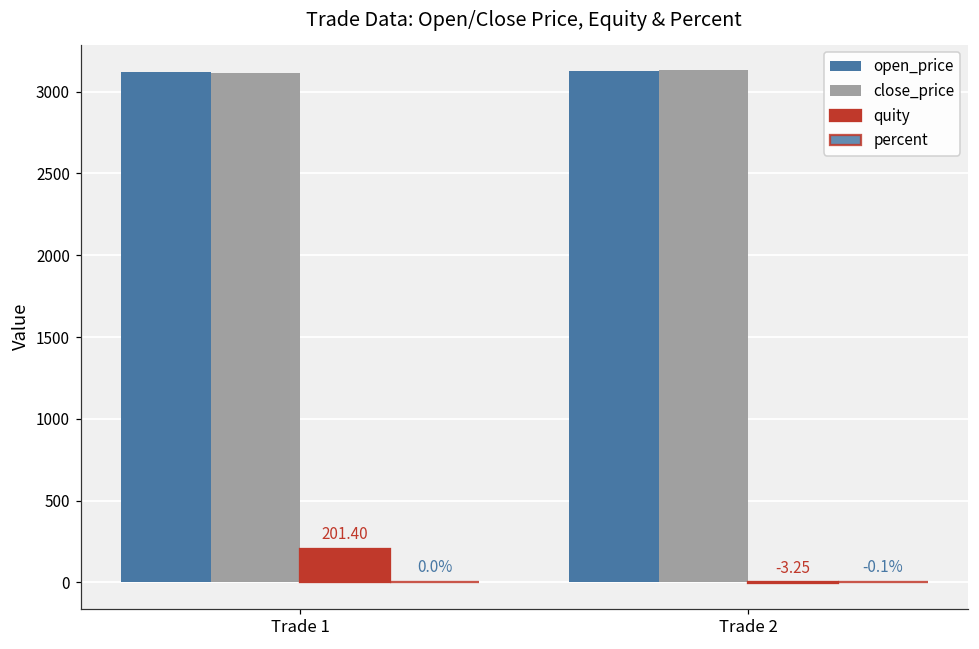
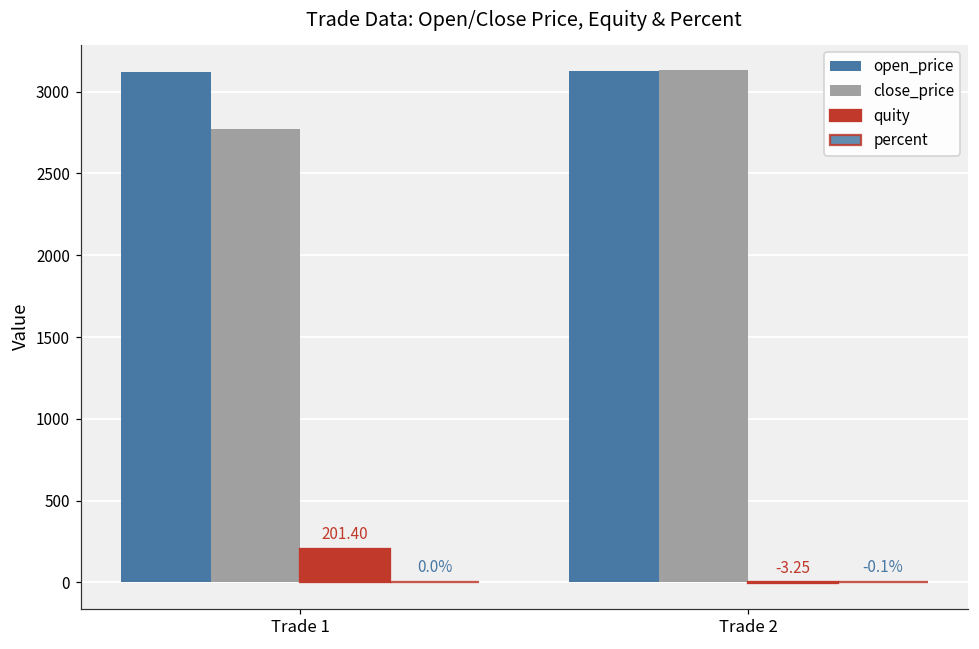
  {
    "close_price": {
-     "Trade 1": 3120,
+     "Trade 1": 2770,
      "Trade 2": 3130
    },
    "quity": {
      "Trade 1": 201.40,
      "Trade 2": -3.25
    }
  }
